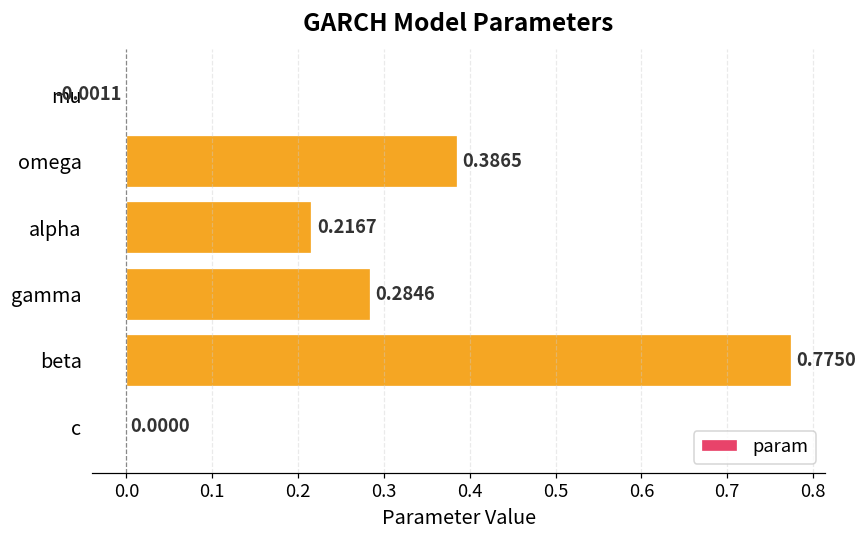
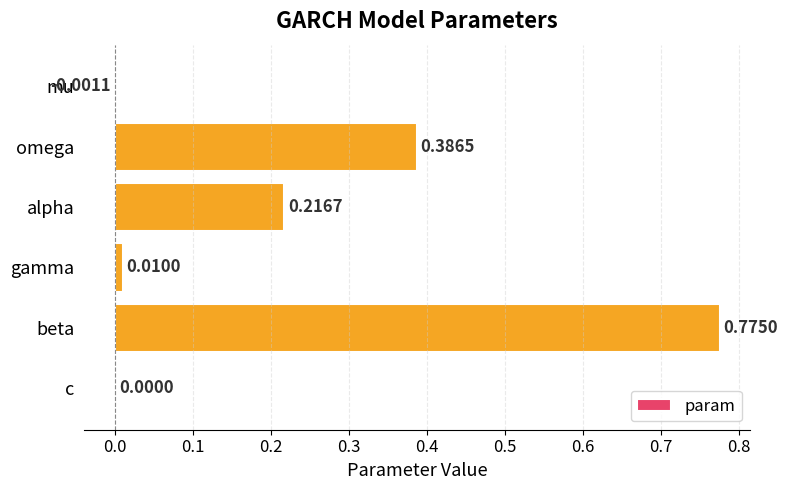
  {
    "mu": -0.0011,
    "omega": 0.3865,
    "alpha": 0.2167,
-   "gamma": 0.2846,
+   "gamma": 0.0100,
    "beta": 0.7750,
    "c": 0.0000
  }
